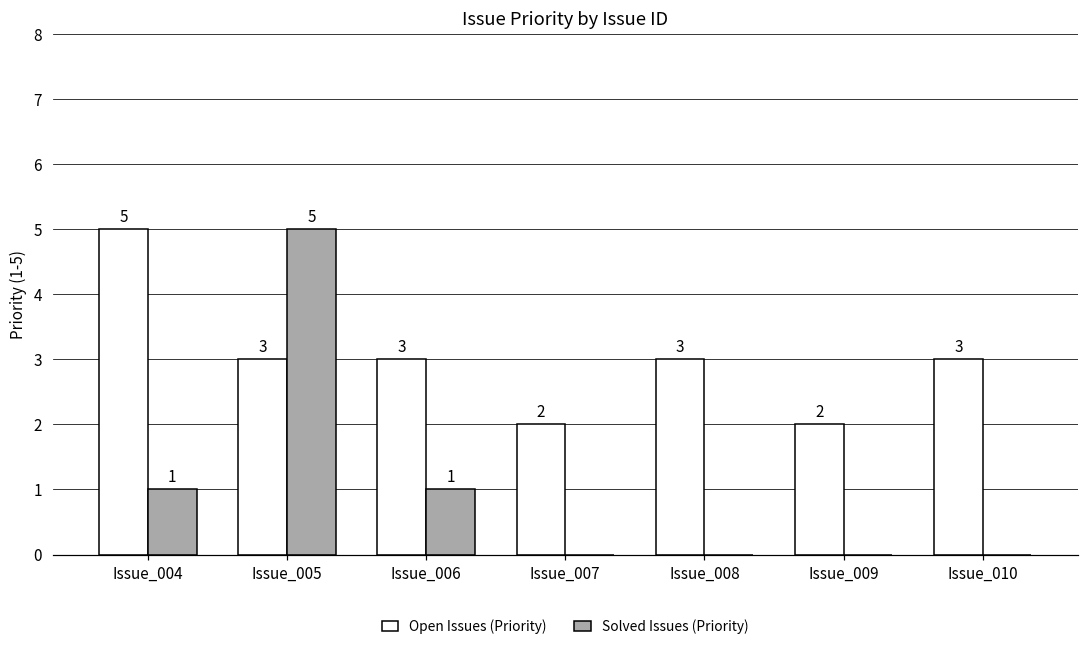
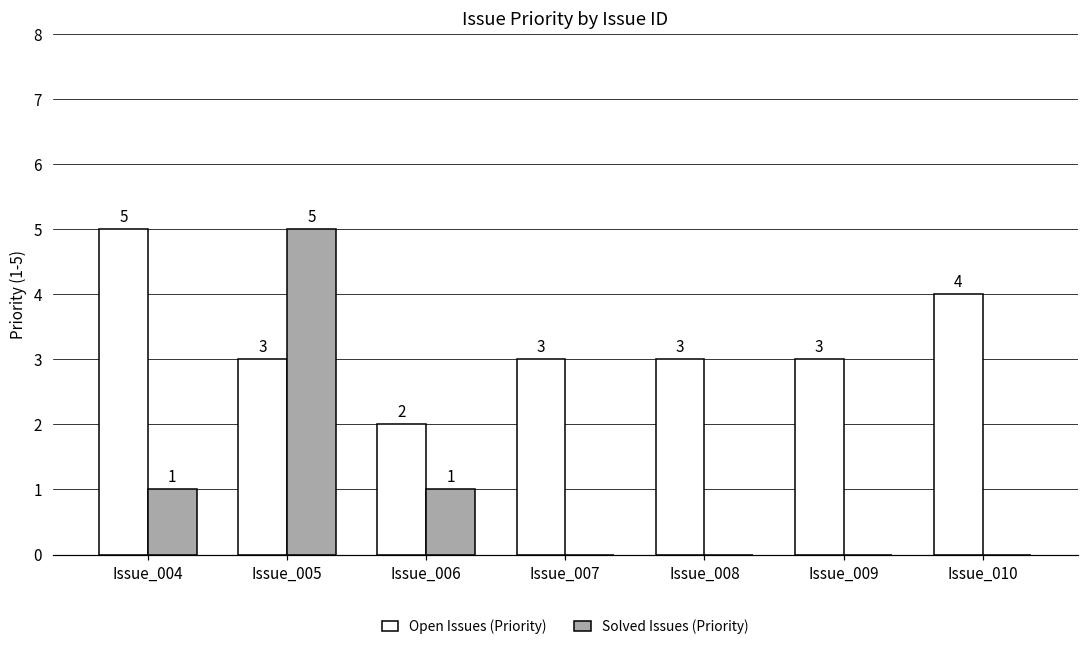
  {
    "Open Issues (Priority)": {
      "Issue_004": 5,
      "Issue_005": 3,
-     "Issue_006": 3,
-     "Issue_007": 2,
+     "Issue_006": 2,
+     "Issue_007": 3,
      "Issue_008": 3,
-     "Issue_009": 2,
-     "Issue_010": 3
+     "Issue_009": 3,
+     "Issue_010": 4
    },
    "Solved Issues (Priority)": {
      "Issue_004": 1,
      "Issue_005": 5,
      "Issue_006": 1
    }
  }
